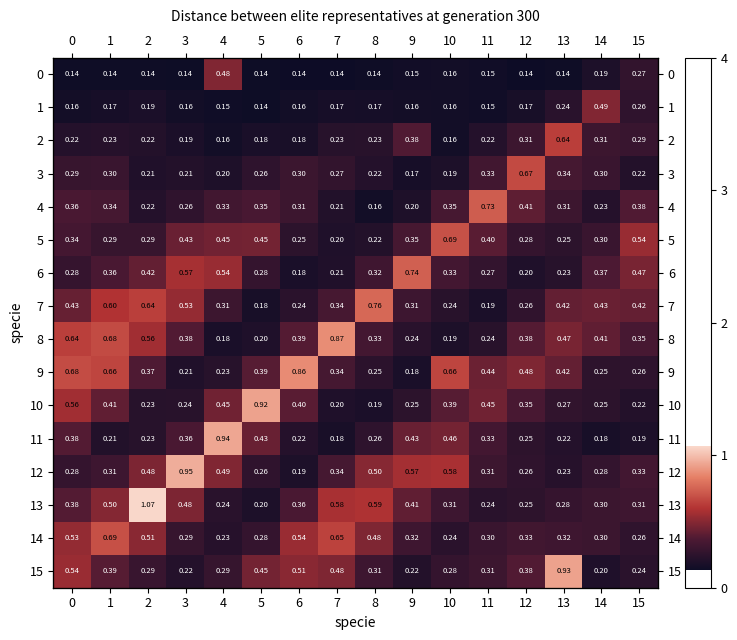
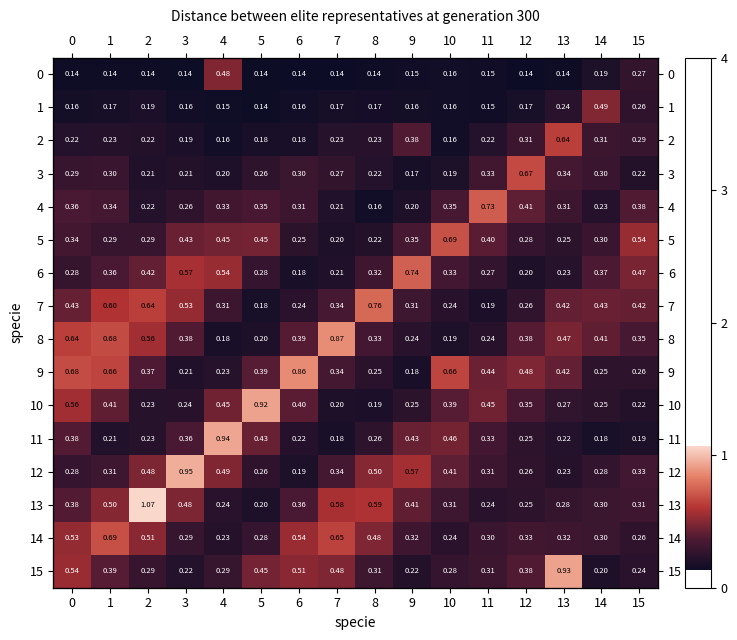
  {
    "12": {
      "0": 0.28,
      "1": 0.31,
      "2": 0.48,
      "3": 0.95,
      "4": 0.49,
      "5": 0.26,
      "6": 0.19,
      "7": 0.34,
      "8": 0.50,
      "9": 0.57,
-     "10": 0.58,
+     "10": 0.41,
      "11": 0.31,
      "12": 0.26,
      "13": 0.23,
      "14": 0.28,
      "15": 0.33
    }
  }
